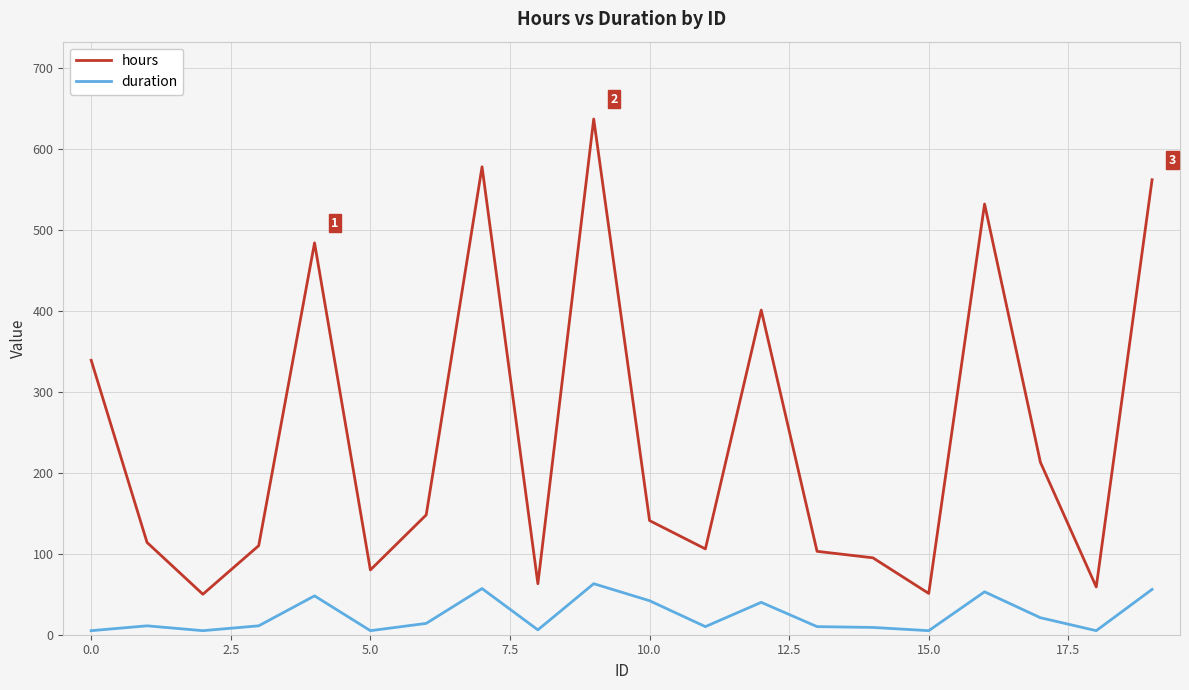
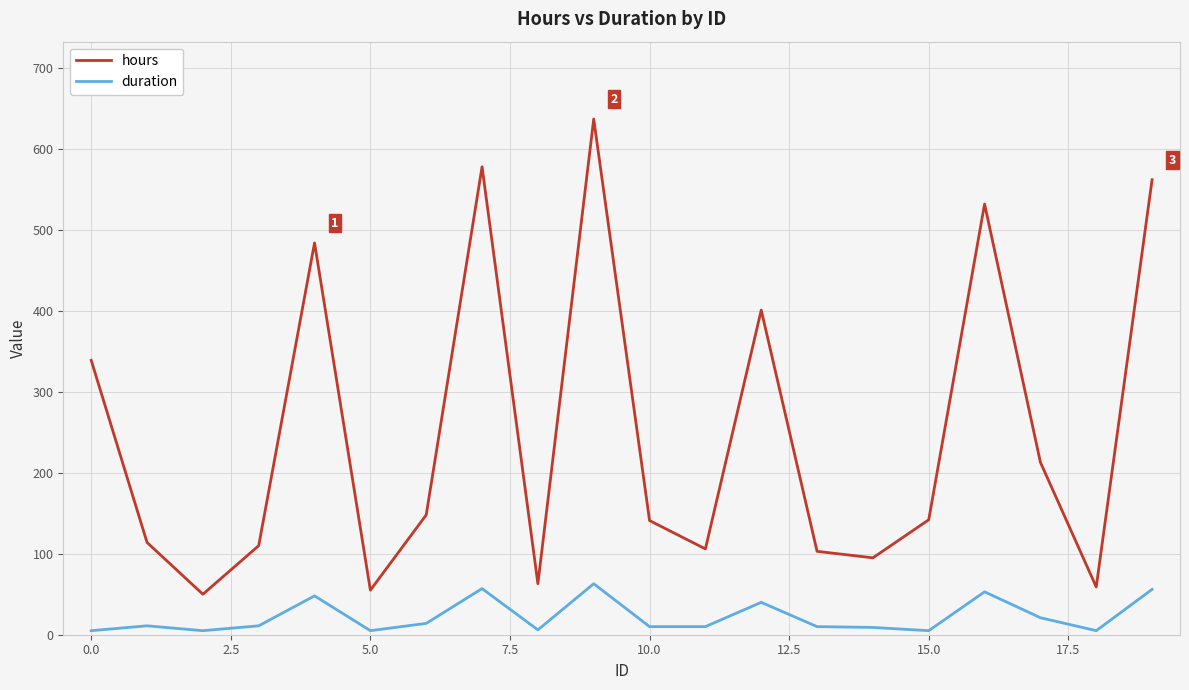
  {
    "hours": {
      "0.0": 340,
-     "5.0": 80,
+     "5.0": 60,
      "10.0": 140,
-     "15.0": 50
+     "15.0": 140
    },
    "duration": {
      "0.0": 10,
      "5.0": 10,
-     "10.0": 40,
+     "10.0": 10,
      "15.0": 10
    }
  }
